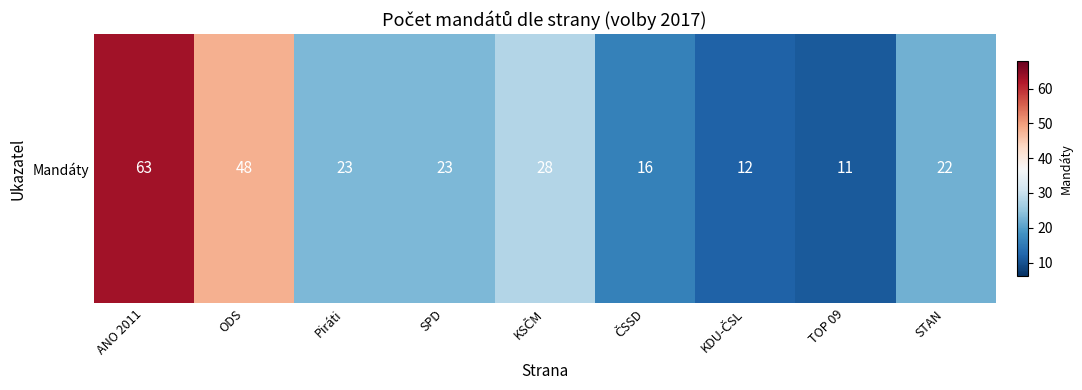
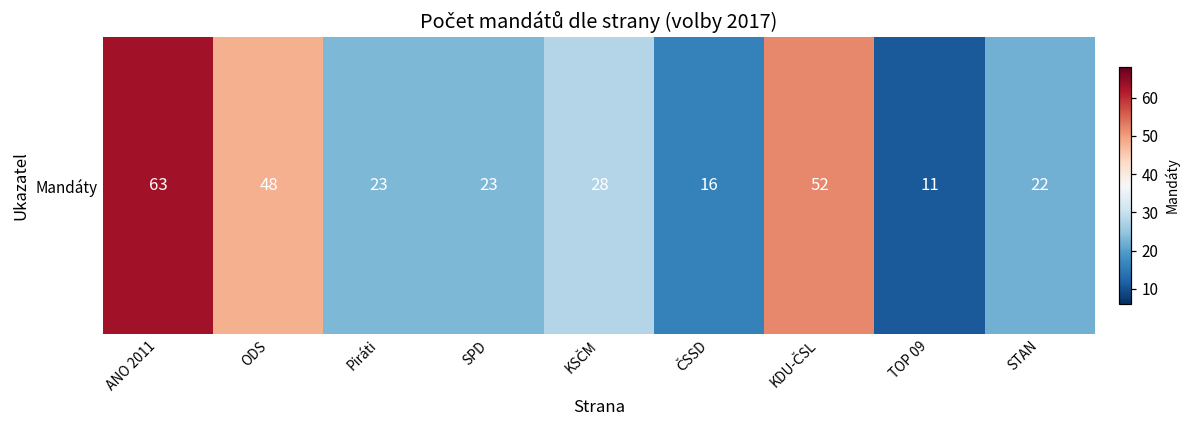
  {
    "Mandáty": {
      "ANO 2011": 63,
      "ODS": 48,
      "Piráti": 23,
      "SPD": 23,
      "KSČM": 28,
      "ČSSD": 16,
-     "KDU-ČSL": 12,
+     "KDU-ČSL": 52,
      "TOP 09": 11,
      "STAN": 22
    }
  }
